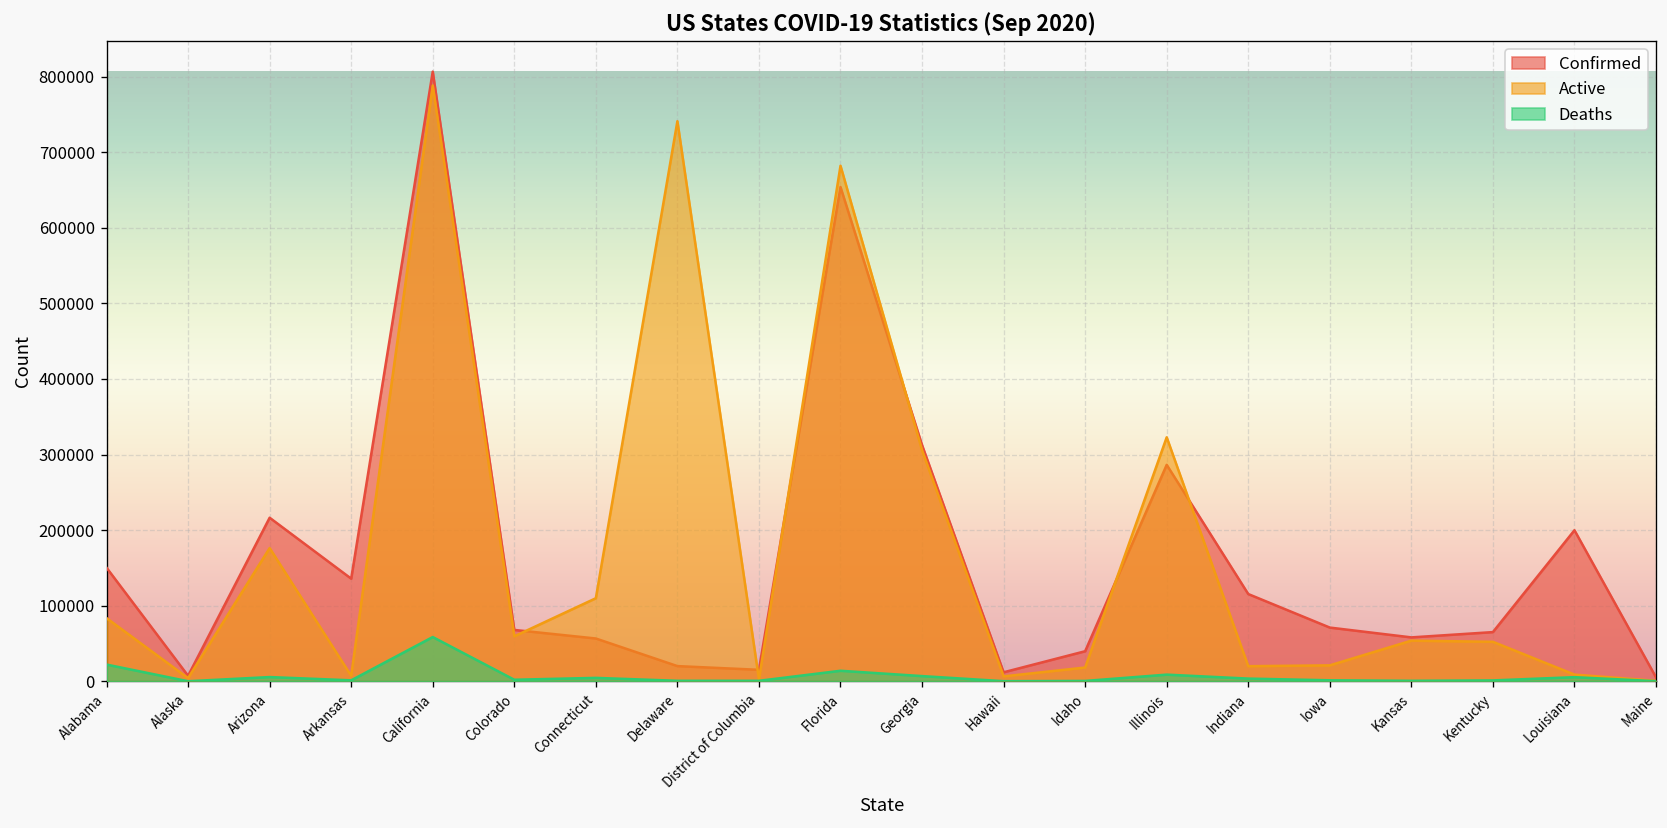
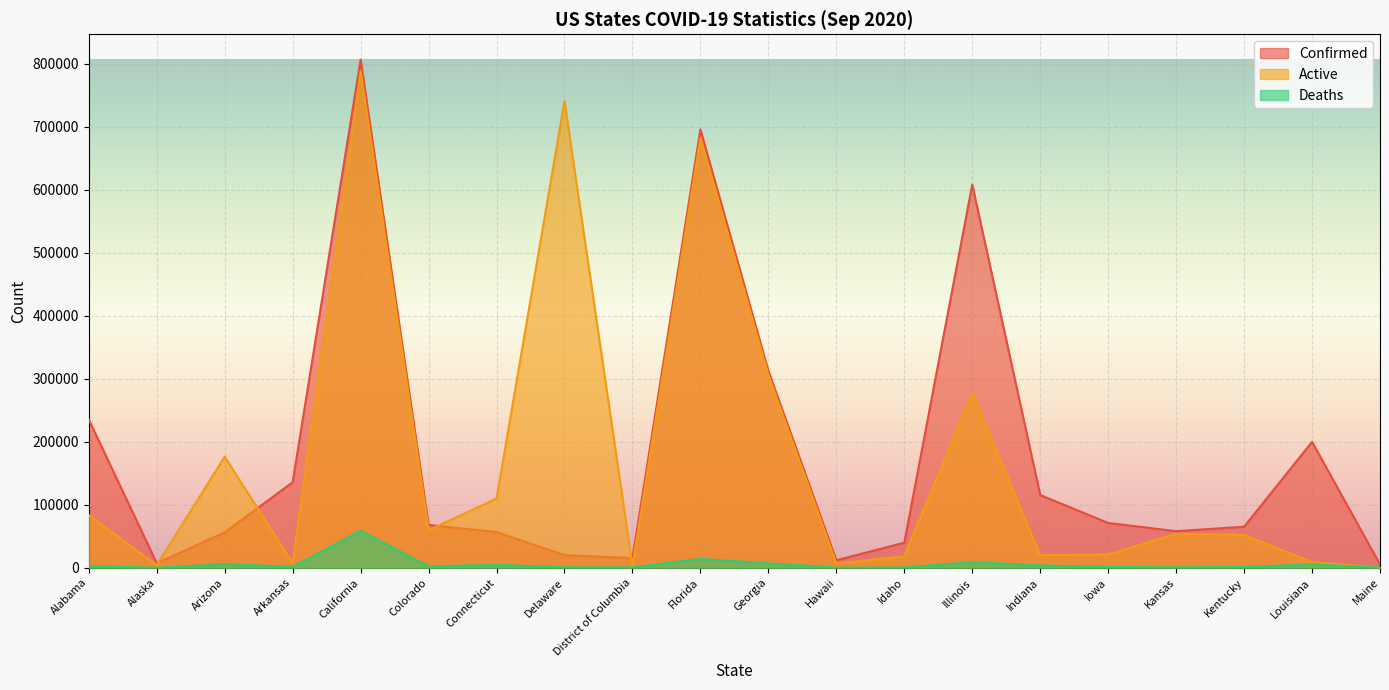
  {
    "Confirmed": {
-     "Alabama": 150000,
-     "Arizona": 220000,
+     "Alabama": 240000,
+     "Arizona": 60000,
      "Arkansas": 140000,
      "California": 810000,
      "Colorado": 70000,
      "Connecticut": 60000,
      "Delaware": 20000,
      "District of Columbia": 20000,
-     "Florida": 650000,
+     "Florida": 700000,
      "Georgia": 310000,
      "Hawaii": 10000,
      "Idaho": 40000,
-     "Illinois": 290000,
+     "Illinois": 610000,
      "Indiana": 120000,
      "Iowa": 70000,
      "Kansas": 60000,
      "Kentucky": 70000,
      "Louisiana": 200000,
      "Maine": 10000
    },
    "Active": {
      "Alabama": 80000,
      "Arizona": 180000,
      "Arkansas": 10000,
      "California": 790000,
      "Colorado": 60000,
      "Connecticut": 110000,
      "Delaware": 740000,
      "Florida": 680000,
      "Georgia": 310000,
      "Hawaii": 10000,
      "Idaho": 20000,
-     "Illinois": 320000,
+     "Illinois": 280000,
      "Indiana": 20000,
      "Iowa": 20000,
      "Kansas": 50000,
      "Kentucky": 50000
    },
    "Deaths": {
-     "Alabama": 20000,
+     "Alabama": 0,
      "Alaska": 0,
      "Arizona": 10000,
      "Arkansas": 0,
      "California": 60000,
      "Colorado": 0,
      "Connecticut": 0,
      "Delaware": 0,
      "Florida": 10000,
      "Georgia": 10000,
      "Hawaii": 0,
      "Idaho": 0,
      "Illinois": 10000,
      "Indiana": 0,
      "Iowa": 0,
      "Kansas": 0,
      "Kentucky": 0
    }
  }
